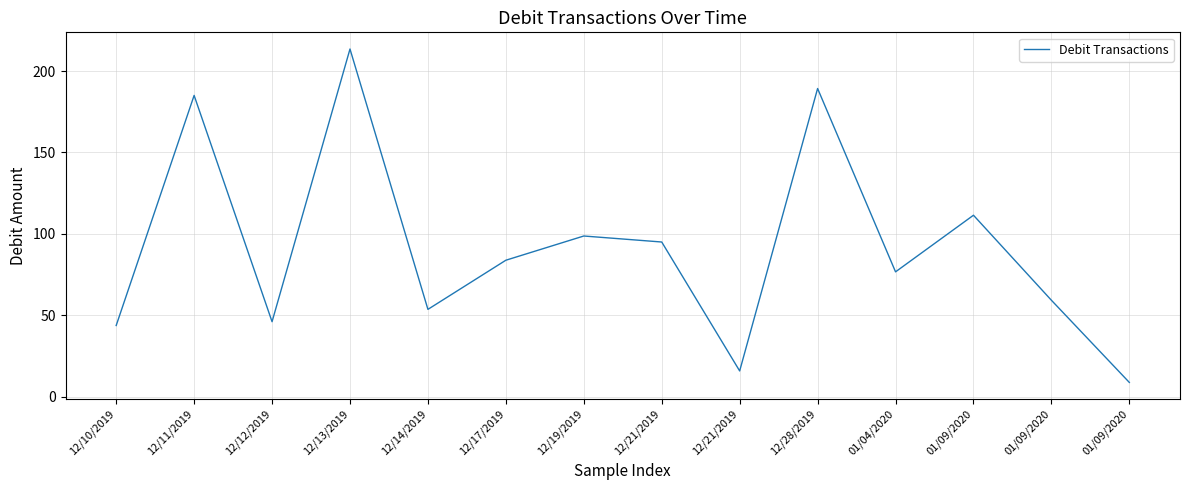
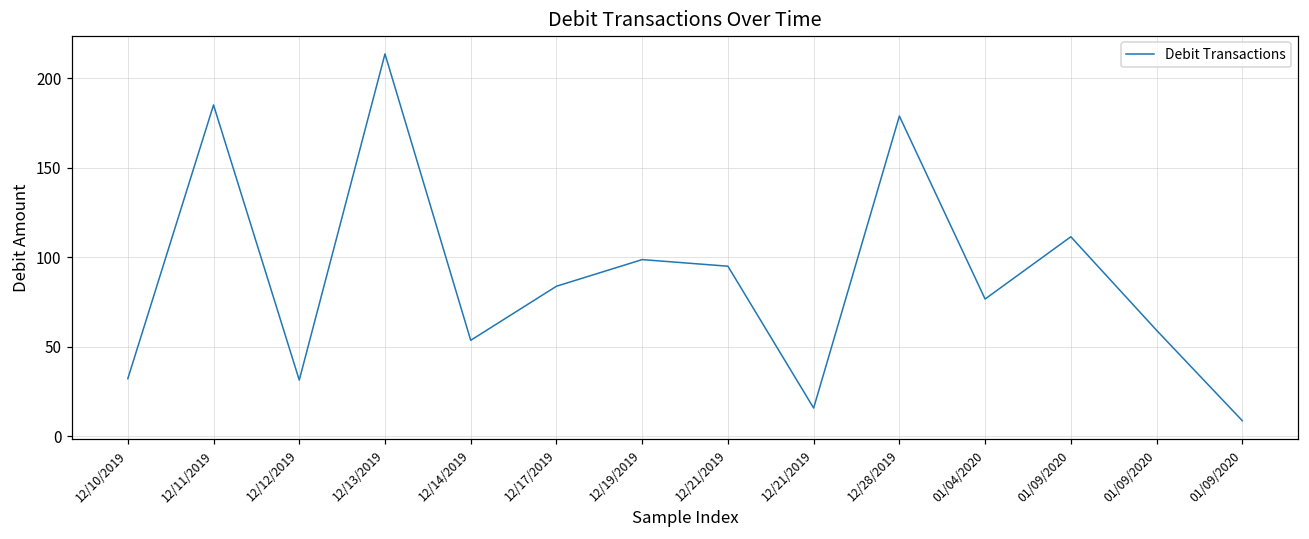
  {
-   "12/10/2019": 44,
+   "12/10/2019": 32,
    "12/11/2019": 185,
-   "12/12/2019": 46,
+   "12/12/2019": 31,
    "12/13/2019": 214,
    "12/14/2019": 54,
    "12/17/2019": 84,
    "12/19/2019": 99,
-   "12/28/2019": 189,
+   "12/28/2019": 179,
    "01/04/2020": 77
  }
